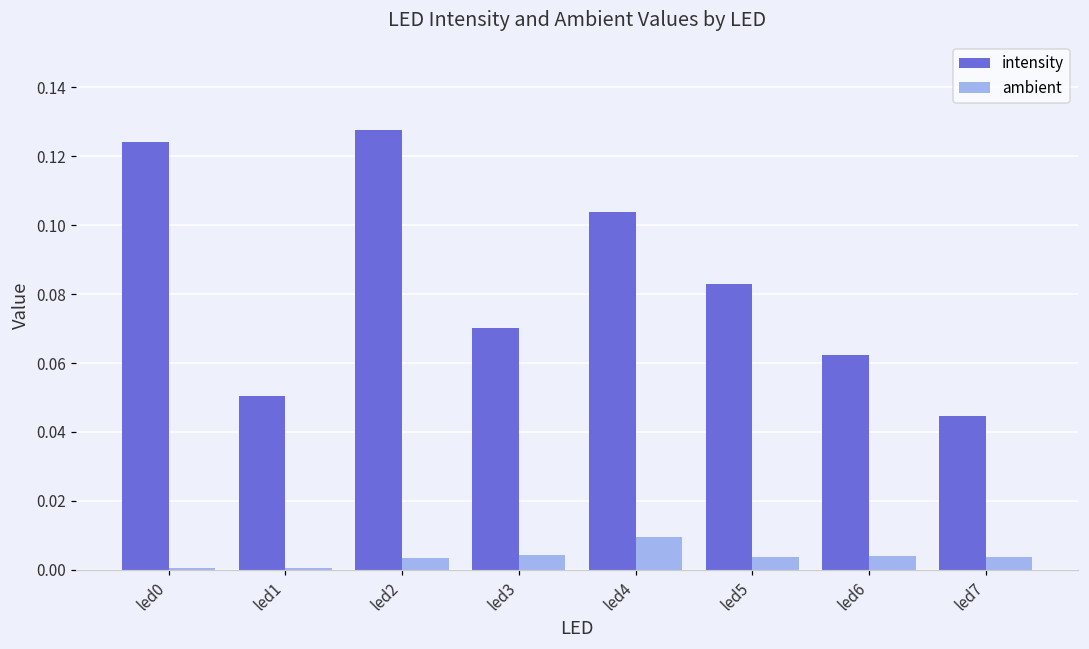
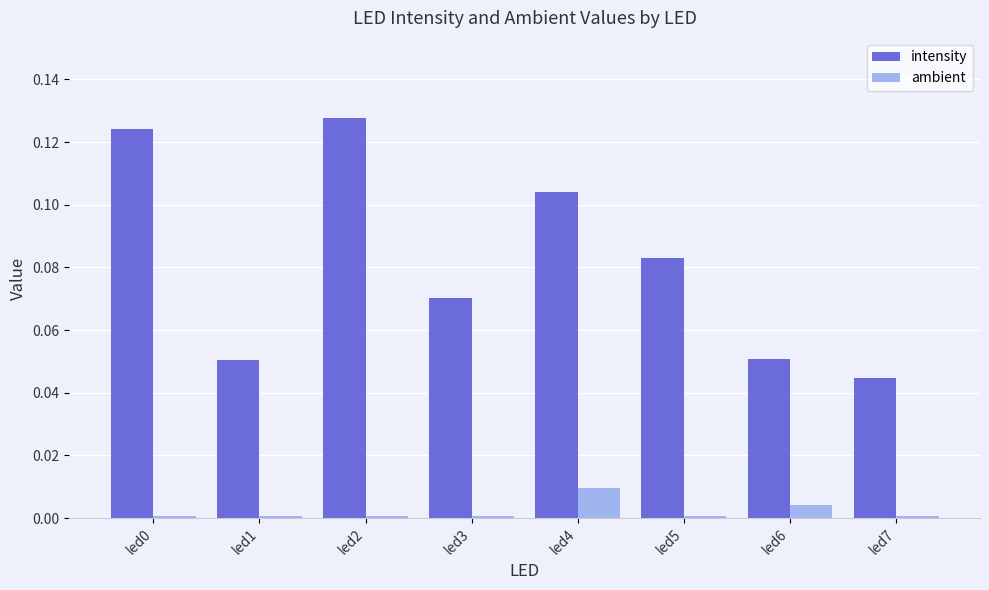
  {
    "intensity": {
      "led0": 0.124,
      "led1": 0.050,
      "led2": 0.128,
      "led3": 0.070,
      "led4": 0.104,
      "led5": 0.083,
-     "led6": 0.062,
+     "led6": 0.051,
      "led7": 0.045
    },
    "ambient": {
-     "led2": 0.003,
-     "led3": 0.004,
+     "led2": 0.001,
+     "led3": 0.001,
      "led4": 0.010,
-     "led5": 0.004,
+     "led5": 0.001,
      "led6": 0.004,
-     "led7": 0.004
+     "led7": 0.001
    }
  }
